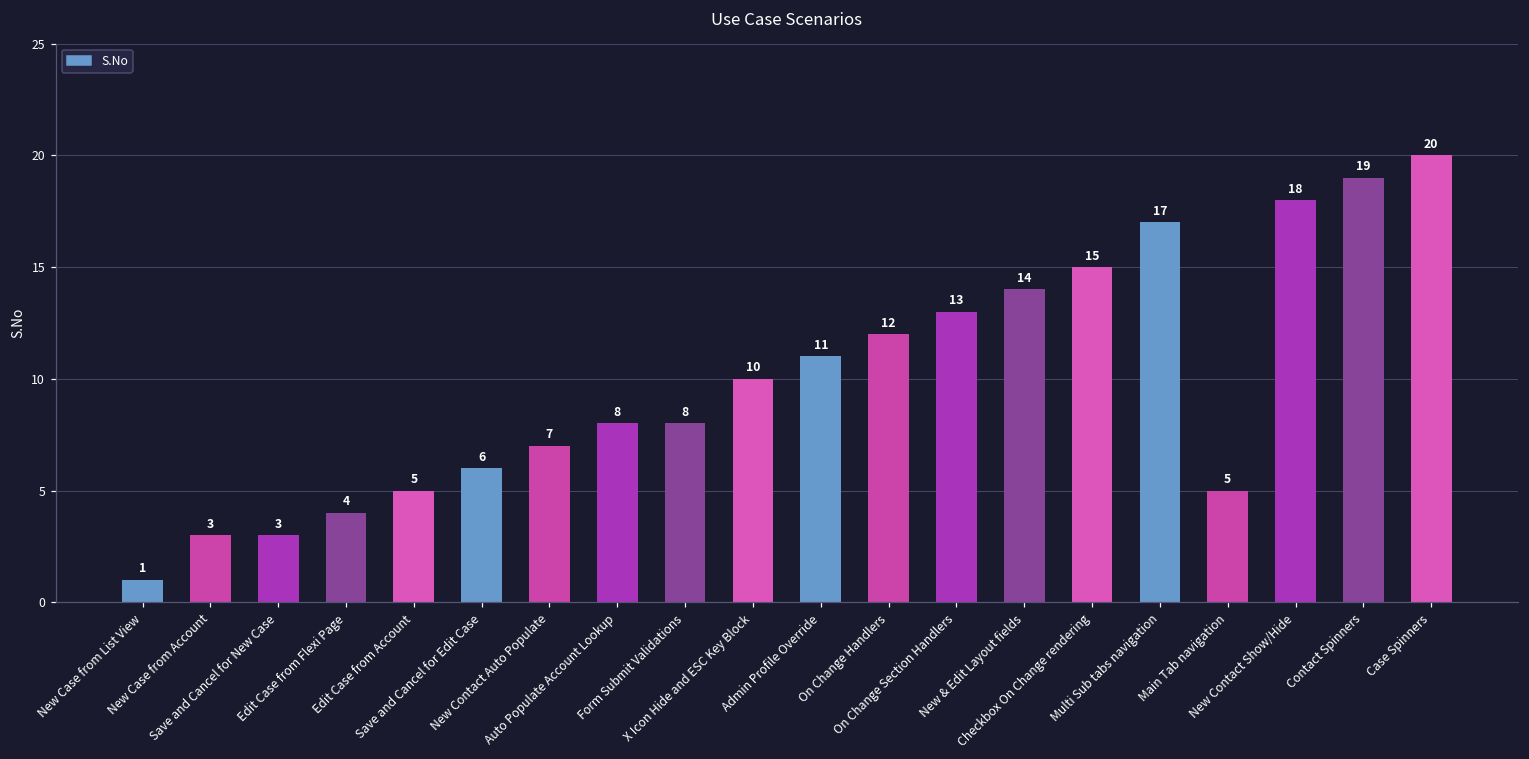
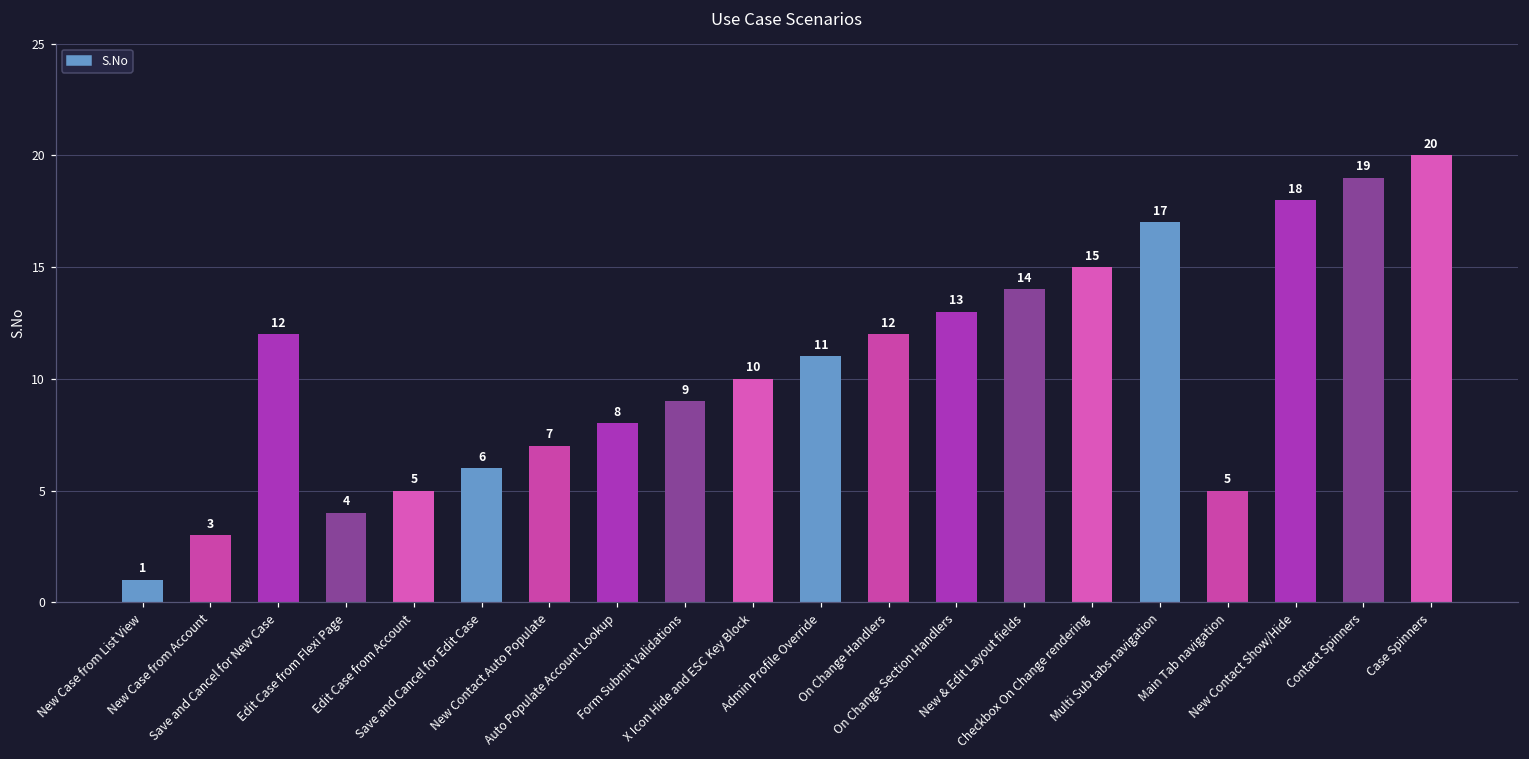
  {
    "New Case from List View": 1,
    "New Case from Account": 3,
-   "Save and Cancel for New Case": 3,
+   "Save and Cancel for New Case": 12,
    "Edit Case from Flexi Page": 4,
    "Edit Case from Account": 5,
    "Save and Cancel for Edit Case": 6,
    "New Contact Auto Populate": 7,
    "Auto Populate Account Lookup": 8,
-   "Form Submit Validations": 8,
+   "Form Submit Validations": 9,
    "X Icon Hide and ESC Key Block": 10,
    "Admin Profile Override": 11,
    "On Change Handlers": 12,
    "On Change Section Handlers": 13,
    "New & Edit Layout fields": 14,
    "Checkbox On Change rendering": 15,
    "Multi Sub tabs navigation": 17,
    "Main Tab navigation": 5,
    "New Contact Show/Hide": 18,
    "Contact Spinners": 19,
    "Case Spinners": 20
  }
